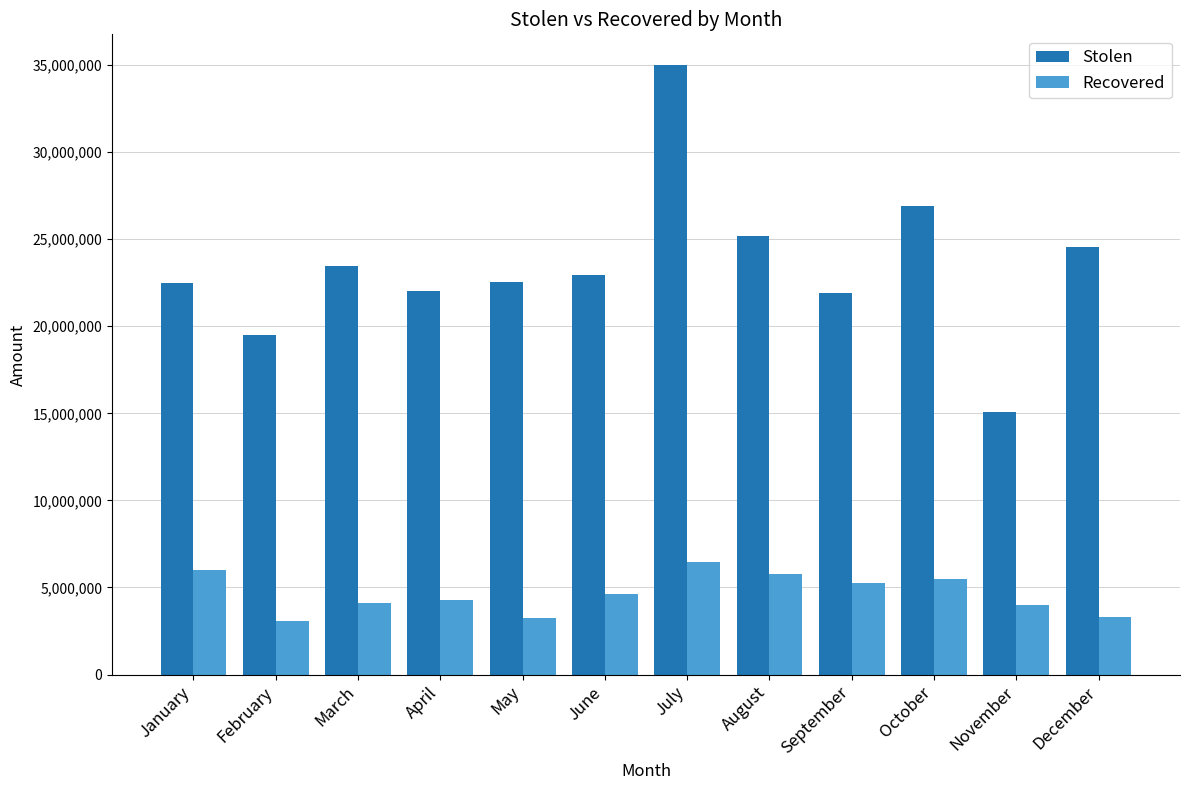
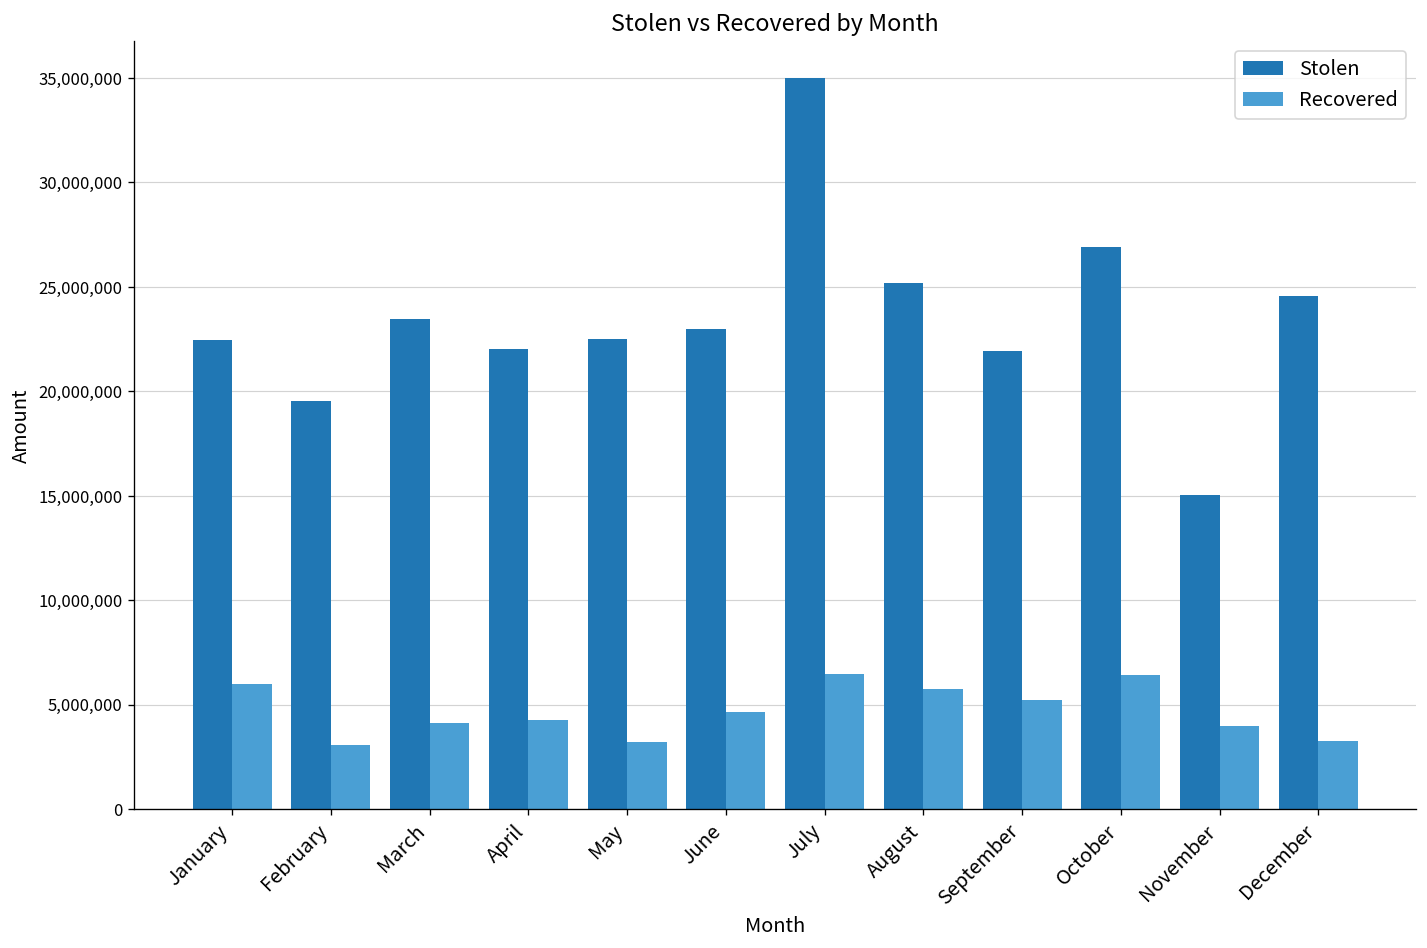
  {
    "Stolen": {
      "January": "22,500,000",
      "February": "19,500,000",
      "March": "23,500,000",
      "April": "22,000,000",
      "May": "22,500,000",
      "June": "23,000,000",
      "July": "35,000,000",
      "August": "25,200,000",
      "September": "21,900,000",
      "October": "26,900,000",
      "November": "15,100,000",
      "December": "24,600,000"
    },
    "Recovered": {
      "January": "6,000,000",
      "February": "3,100,000",
      "March": "4,100,000",
      "April": "4,300,000",
      "May": "3,200,000",
      "June": "4,700,000",
      "July": "6,500,000",
      "August": "5,800,000",
      "September": "5,200,000",
-     "October": "5,500,000",
+     "October": "6,400,000",
      "November": "4,000,000",
      "December": "3,300,000"
    }
  }
